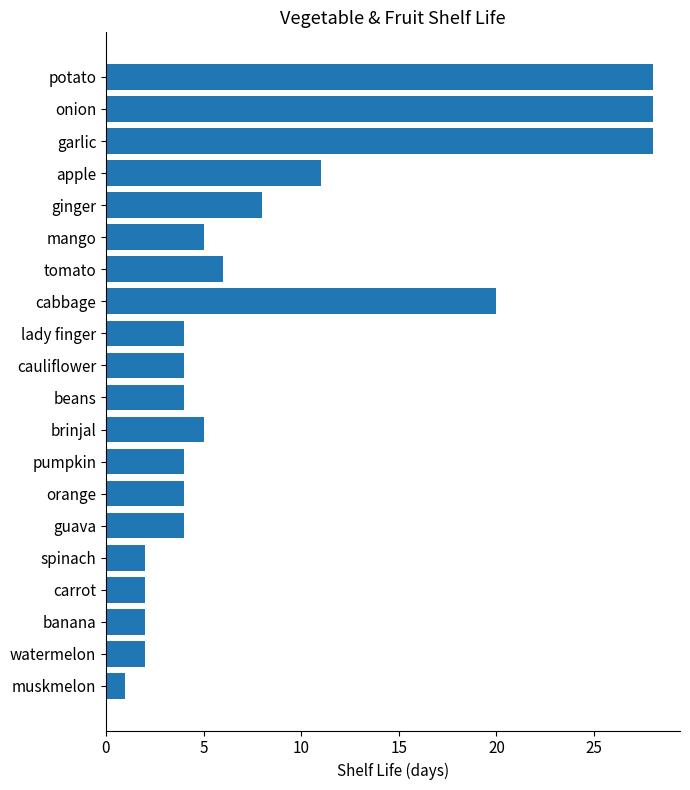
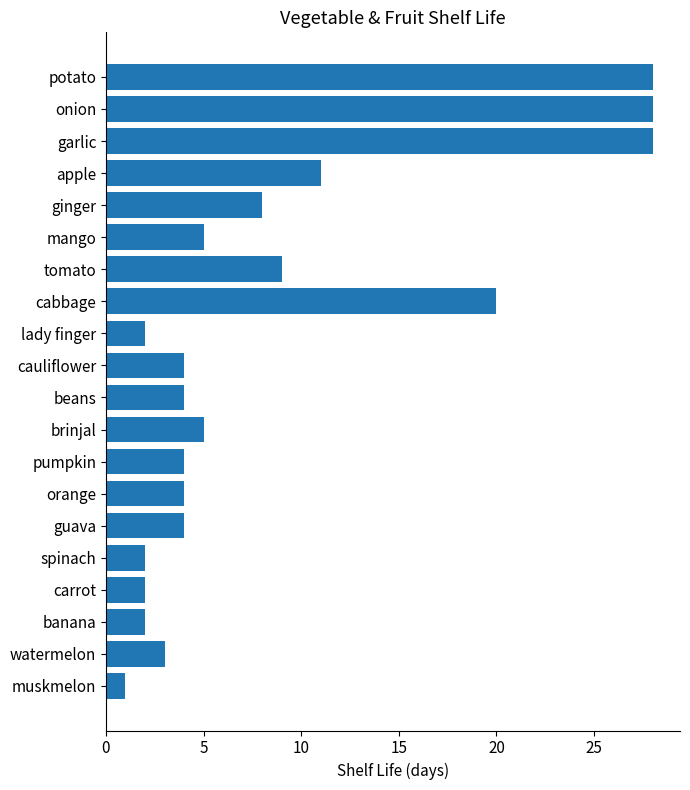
  {
    "potato": 28,
    "onion": 28,
    "garlic": 28,
    "apple": 11,
    "ginger": 8,
    "mango": 5,
-   "tomato": 6,
+   "tomato": 9,
    "cabbage": 20,
-   "lady finger": 4,
+   "lady finger": 2,
    "cauliflower": 4,
    "beans": 4,
    "brinjal": 5,
    "pumpkin": 4,
    "orange": 4,
    "guava": 4,
    "spinach": 2,
    "carrot": 2,
    "banana": 2,
-   "watermelon": 2,
+   "watermelon": 3,
    "muskmelon": 1
  }
